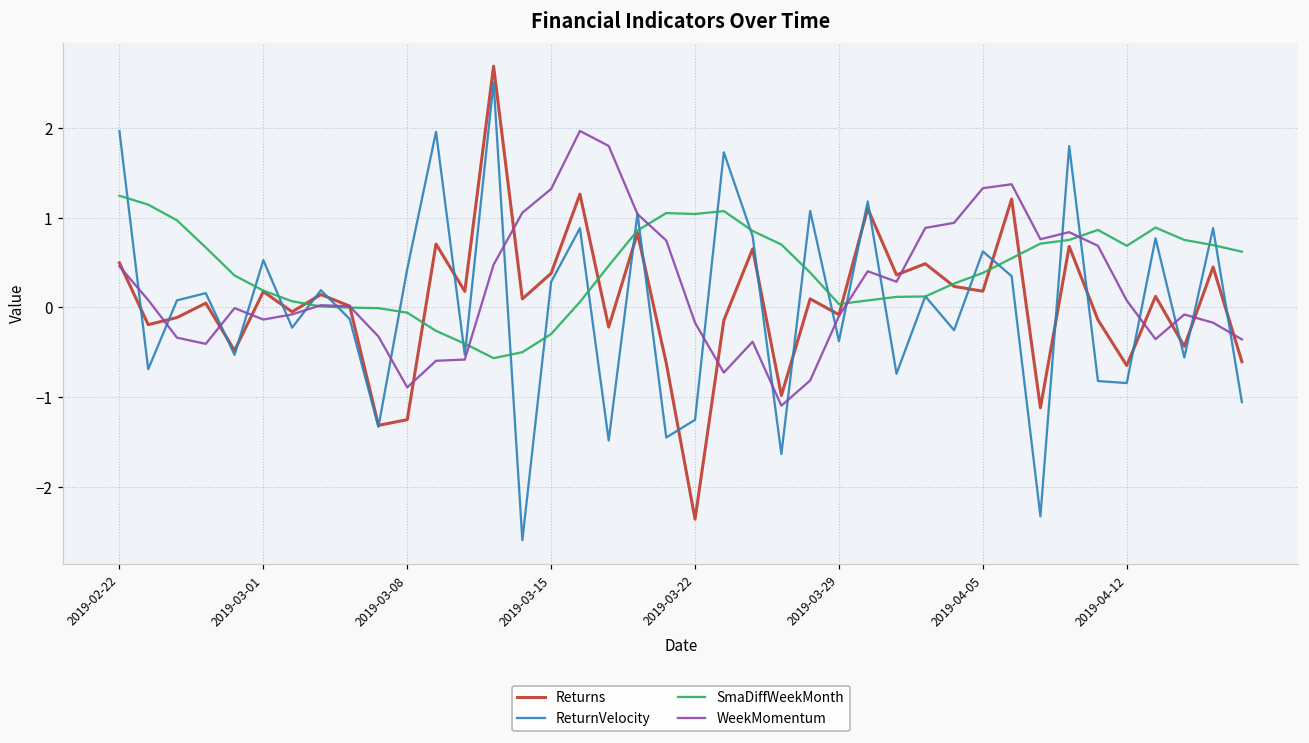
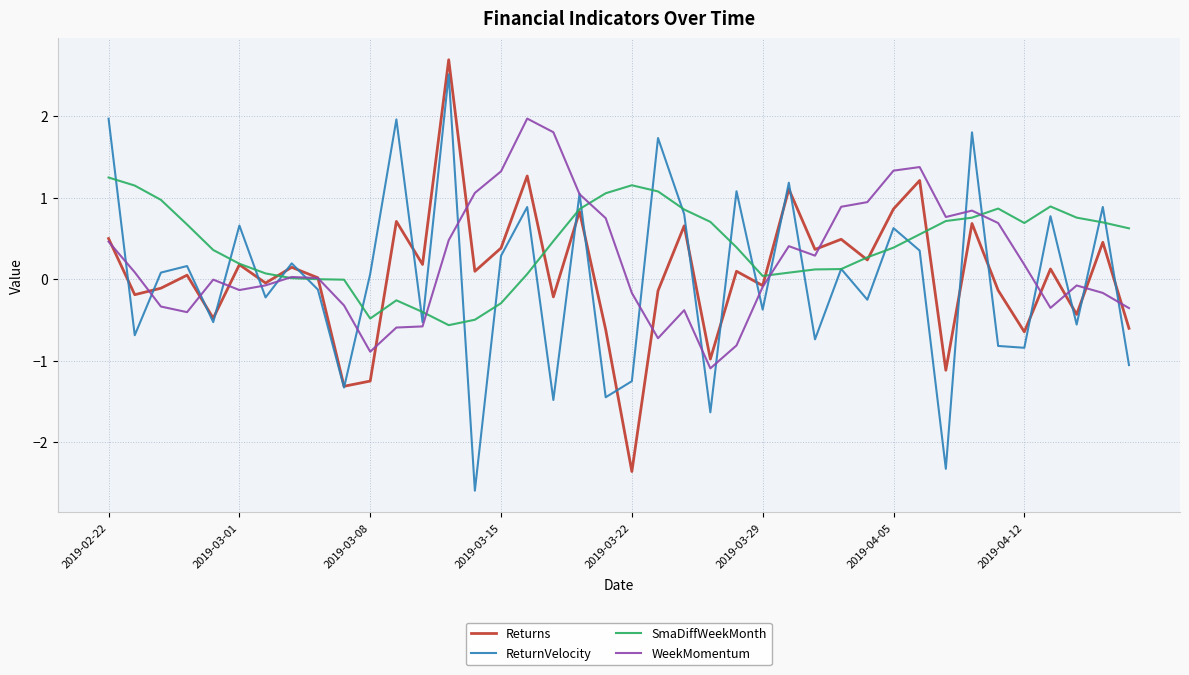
  {
    "Returns": {
      "2019-02-22": 0.5,
      "2019-03-08": -1.3,
      "2019-03-15": 0.4,
      "2019-03-22": -2.4,
-     "2019-04-05": 0.2,
+     "2019-04-05": 0.9,
      "2019-04-12": -0.6
    },
    "ReturnVelocity": {
      "2019-02-22": 2.0,
-     "2019-03-01": 0.5,
-     "2019-03-08": 0.4,
+     "2019-03-01": 0.7,
+     "2019-03-08": 0.1,
      "2019-03-15": 0.3,
      "2019-03-22": -1.3,
      "2019-03-29": -0.4,
      "2019-04-05": 0.6,
      "2019-04-12": -0.8
    },
    "SmaDiffWeekMonth": {
      "2019-02-22": 1.2,
-     "2019-03-08": -0.1,
+     "2019-03-08": -0.5,
      "2019-03-15": -0.3,
-     "2019-03-22": 1.0,
+     "2019-03-22": 1.2,
      "2019-03-29": 0.0,
      "2019-04-05": 0.4,
      "2019-04-12": 0.7
    },
    "WeekMomentum": {
      "2019-02-22": 0.5,
      "2019-03-01": -0.1,
      "2019-03-08": -0.9,
      "2019-03-15": 1.3,
      "2019-03-22": -0.2,
      "2019-04-05": 1.3,
-     "2019-04-12": 0.1
+     "2019-04-12": 0.2
    }
  }
